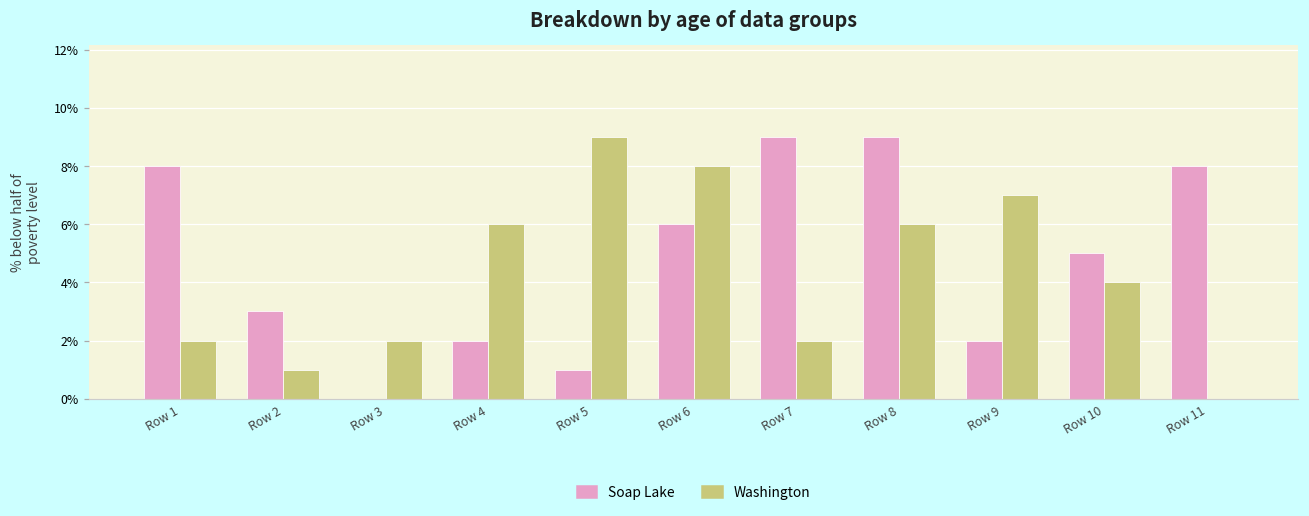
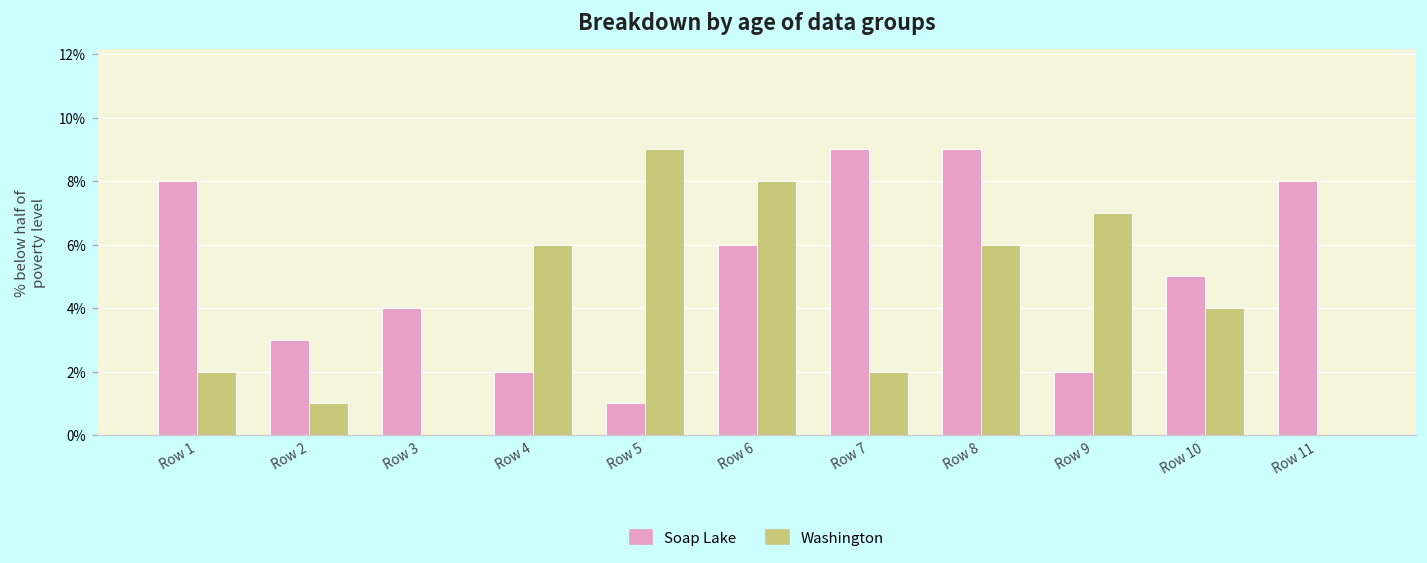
  {
    "Soap Lake": {
      "Row 1": "8%",
      "Row 2": "3%",
-     "Row 3": "0%",
+     "Row 3": "4%",
      "Row 4": "2%",
      "Row 5": "1%",
      "Row 6": "6%",
      "Row 7": "9%",
      "Row 8": "9%",
      "Row 9": "2%",
      "Row 10": "5%",
      "Row 11": "8%"
    },
    "Washington": {
      "Row 1": "2%",
      "Row 2": "1%",
-     "Row 3": "2%",
+     "Row 3": "0%",
      "Row 4": "6%",
      "Row 5": "9%",
      "Row 6": "8%",
      "Row 7": "2%",
      "Row 8": "6%",
      "Row 9": "7%",
      "Row 10": "4%",
      "Row 11": "0%"
    }
  }
